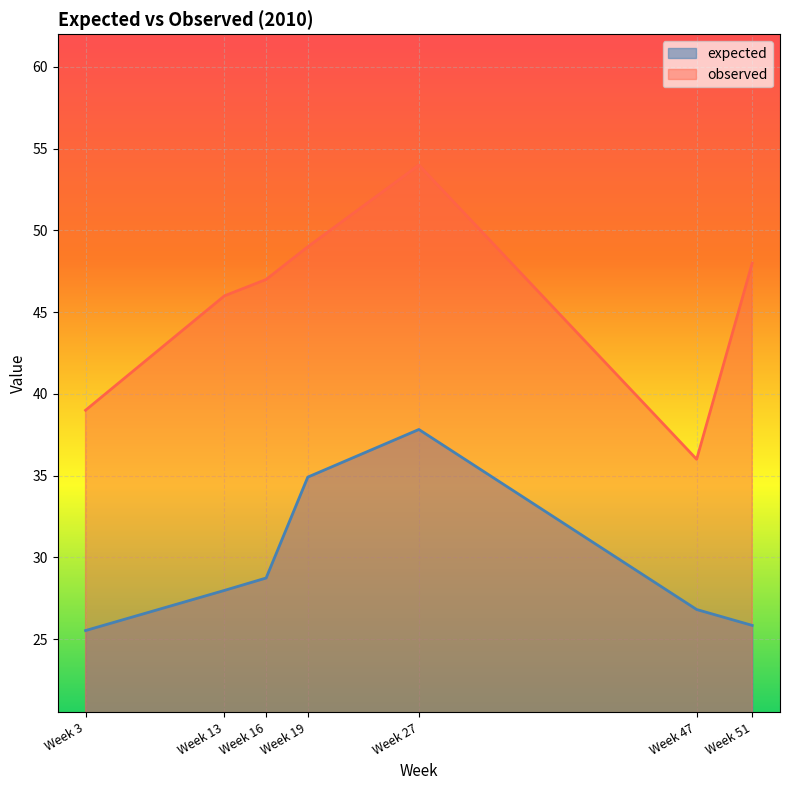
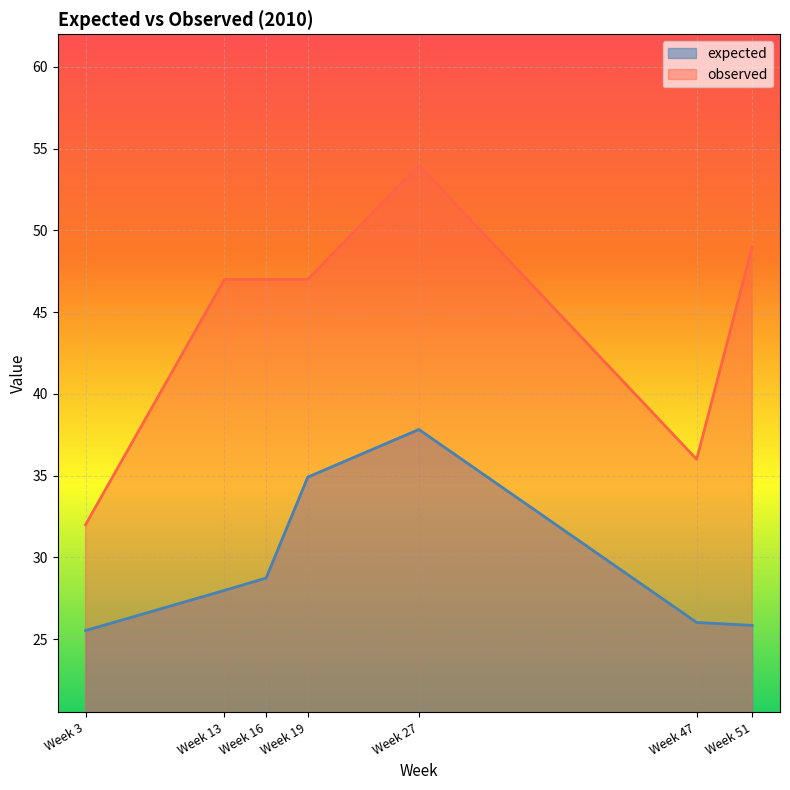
  {
    "expected": {
      "Week 3": 25.5,
      "Week 13": 28.0,
      "Week 16": 28.7,
      "Week 19": 34.9,
      "Week 27": 37.8,
-     "Week 47": 26.8,
+     "Week 47": 26.0,
      "Week 51": 25.8
    },
    "observed": {
-     "Week 3": 39,
-     "Week 13": 46,
+     "Week 3": 32,
+     "Week 13": 47,
      "Week 16": 47,
-     "Week 19": 49,
+     "Week 19": 47,
      "Week 27": 54,
      "Week 47": 36,
-     "Week 51": 48
+     "Week 51": 49
    }
  }
